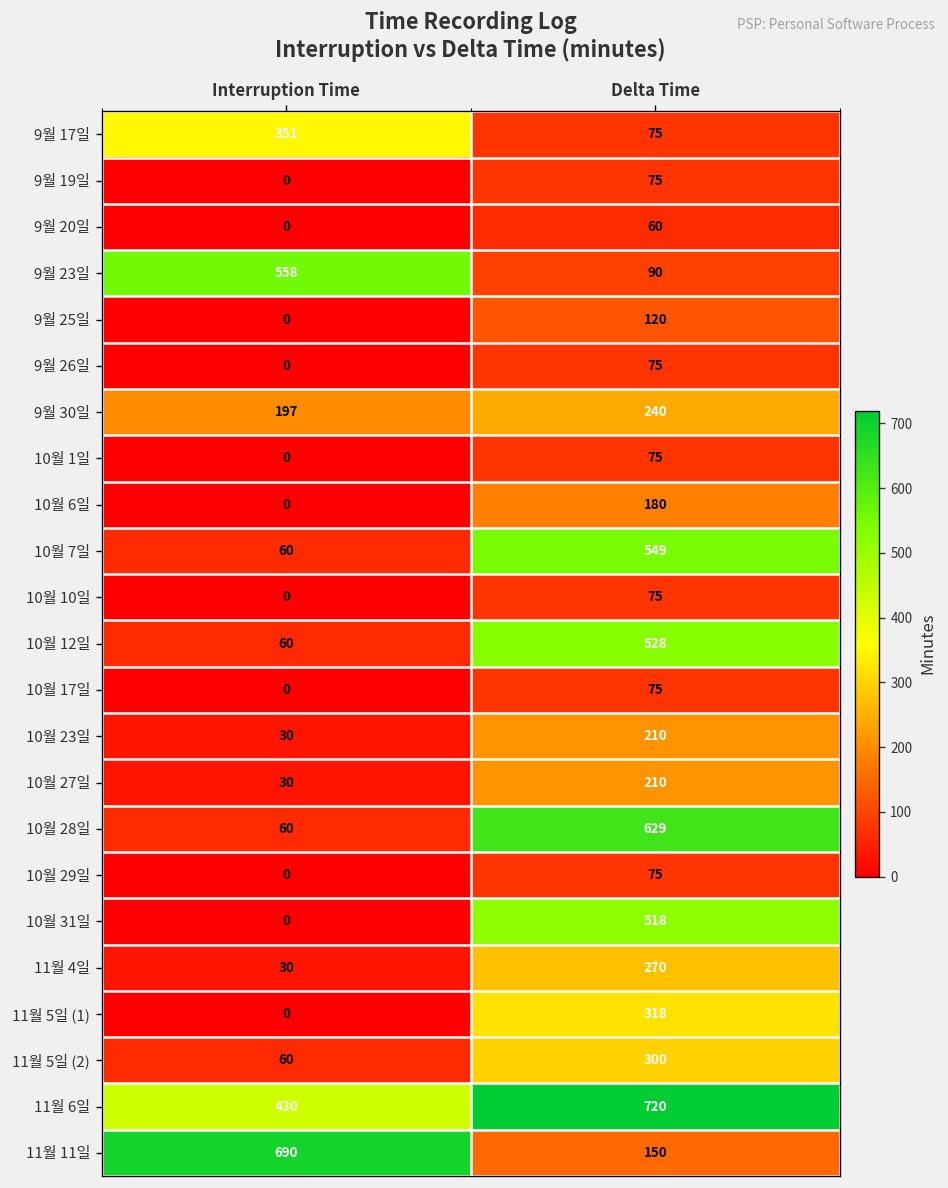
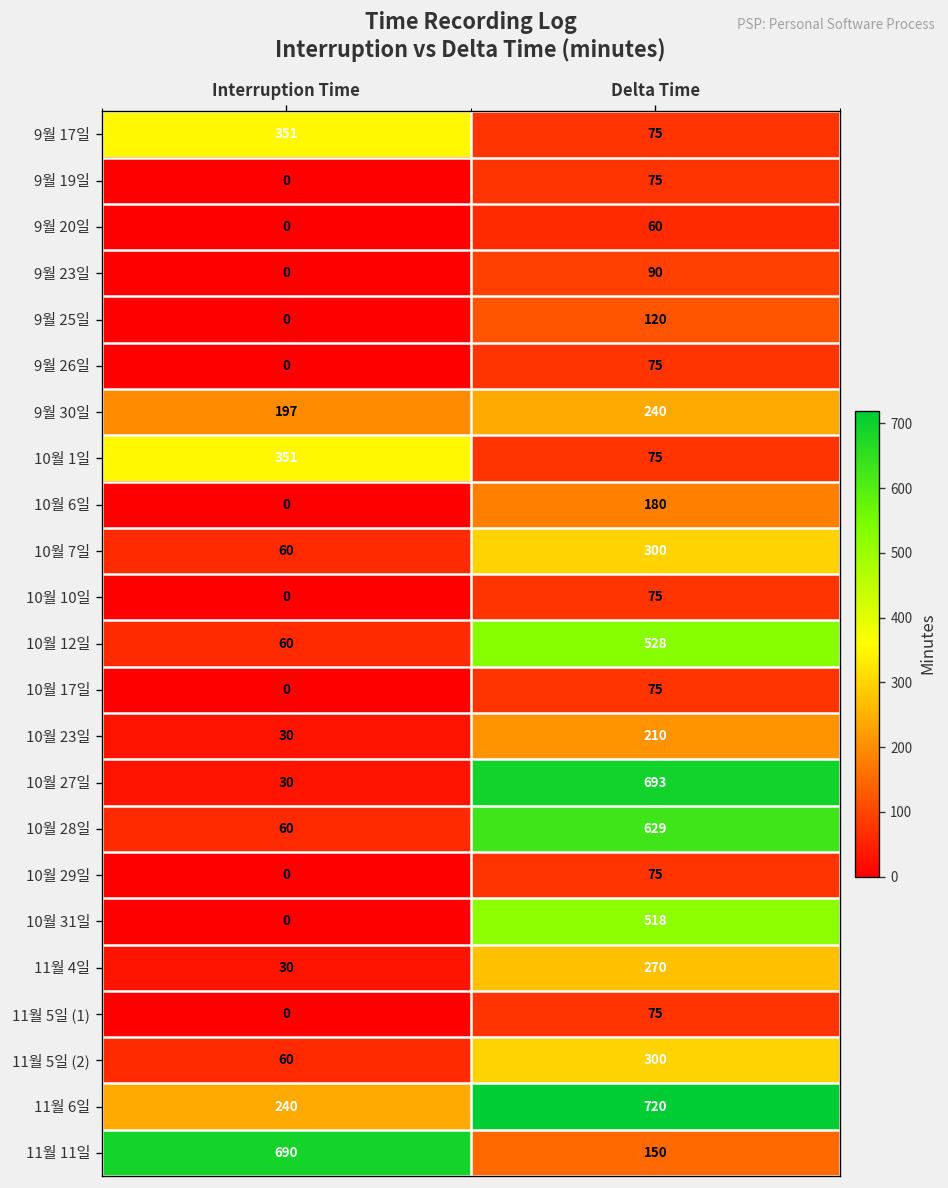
  {
    "9월 17일": {
      "Interruption Time": 351,
      "Delta Time": 75
    },
    "9월 19일": {
      "Interruption Time": 0,
      "Delta Time": 75
    },
    "9월 20일": {
      "Interruption Time": 0,
      "Delta Time": 60
    },
    "9월 23일": {
-     "Interruption Time": 558,
+     "Interruption Time": 0,
      "Delta Time": 90
    },
    "9월 25일": {
      "Interruption Time": 0,
      "Delta Time": 120
    },
    "9월 26일": {
      "Interruption Time": 0,
      "Delta Time": 75
    },
    "9월 30일": {
      "Interruption Time": 197,
      "Delta Time": 240
    },
    "10월 1일": {
-     "Interruption Time": 0,
+     "Interruption Time": 351,
      "Delta Time": 75
    },
    "10월 6일": {
      "Interruption Time": 0,
      "Delta Time": 180
    },
    "10월 7일": {
      "Interruption Time": 60,
-     "Delta Time": 549
+     "Delta Time": 300
    },
    "10월 10일": {
      "Interruption Time": 0,
      "Delta Time": 75
    },
    "10월 12일": {
      "Interruption Time": 60,
      "Delta Time": 528
    },
    "10월 17일": {
      "Interruption Time": 0,
      "Delta Time": 75
    },
    "10월 23일": {
      "Interruption Time": 30,
      "Delta Time": 210
    },
    "10월 27일": {
      "Interruption Time": 30,
-     "Delta Time": 210
+     "Delta Time": 693
    },
    "10월 28일": {
      "Interruption Time": 60,
      "Delta Time": 629
    },
    "10월 29일": {
      "Interruption Time": 0,
      "Delta Time": 75
    },
    "10월 31일": {
      "Interruption Time": 0,
      "Delta Time": 518
    },
    "11월 4일": {
      "Interruption Time": 30,
      "Delta Time": 270
    },
    "11월 5일 (1)": {
      "Interruption Time": 0,
-     "Delta Time": 318
+     "Delta Time": 75
    },
    "11월 5일 (2)": {
      "Interruption Time": 60,
      "Delta Time": 300
    },
    "11월 6일": {
-     "Interruption Time": 430,
+     "Interruption Time": 240,
      "Delta Time": 720
    },
    "11월 11일": {
      "Interruption Time": 690,
      "Delta Time": 150
    }
  }
